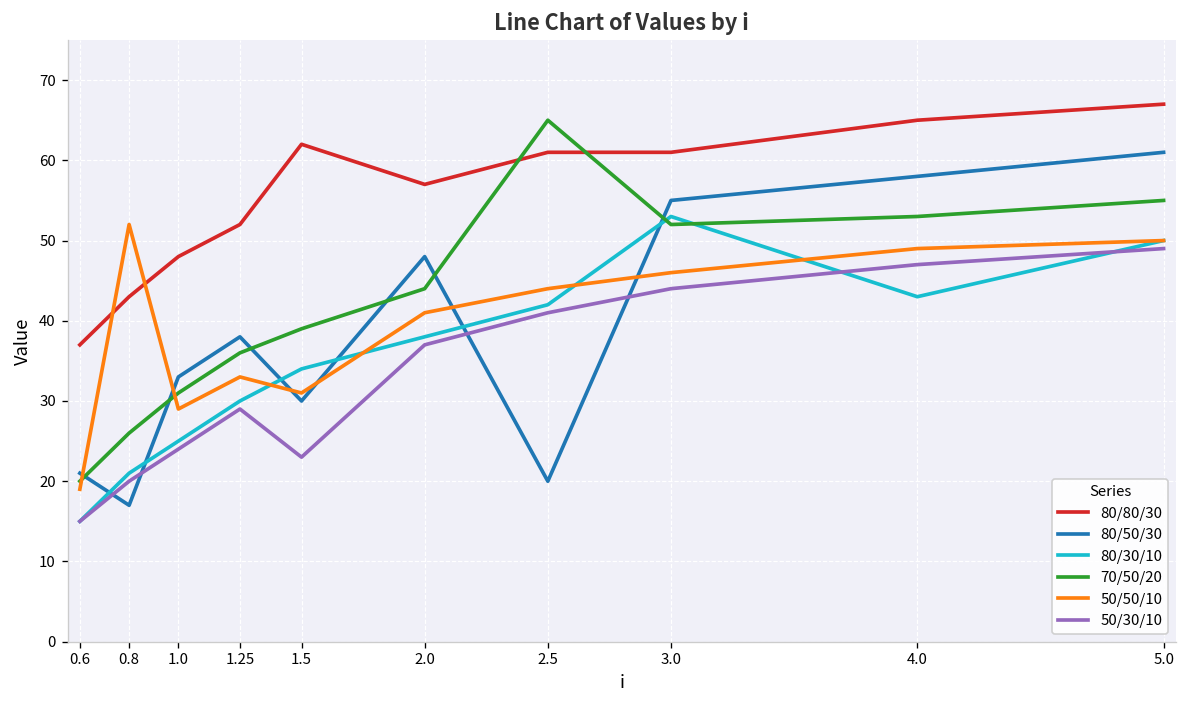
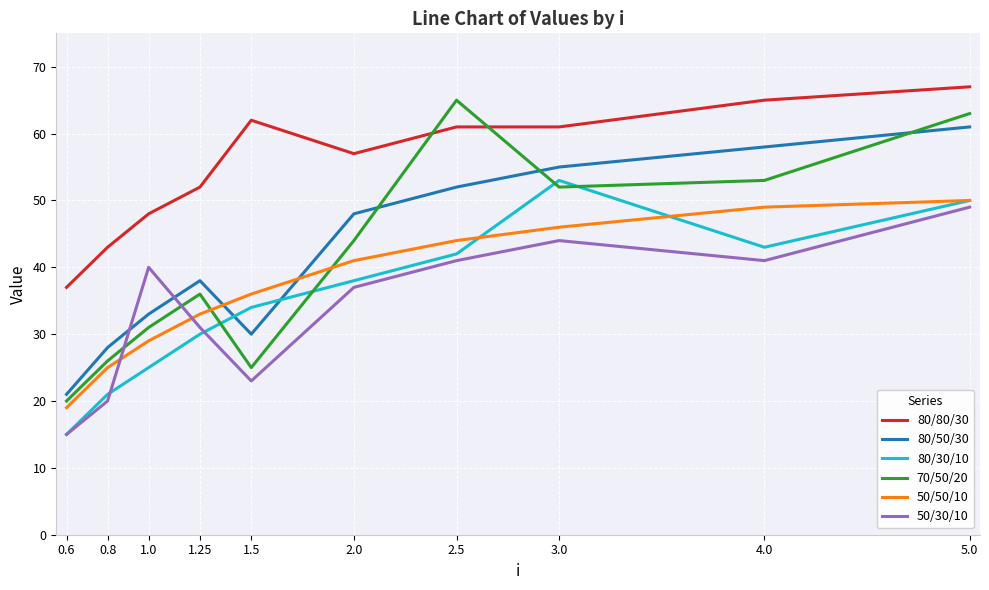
  {
    "80/80/30": {
      "0.6": 37,
      "0.8": 43,
      "1.0": 48,
      "1.25": 52,
      "1.5": 62,
      "2.0": 57,
      "2.5": 61,
      "3.0": 61,
      "4.0": 65,
      "5.0": 67
    },
    "80/50/30": {
      "0.6": 21,
-     "0.8": 17,
+     "0.8": 28,
      "1.0": 33,
      "1.25": 38,
      "1.5": 30,
      "2.0": 48,
-     "2.5": 20,
+     "2.5": 52,
      "3.0": 55,
      "4.0": 58,
      "5.0": 61
    },
    "80/30/10": {
      "0.8": 21,
      "1.0": 25,
      "1.25": 30,
      "1.5": 34,
      "2.0": 38,
      "2.5": 42,
      "3.0": 53,
      "4.0": 43
    },
    "70/50/20": {
      "0.6": 20,
      "0.8": 26,
      "1.0": 31,
      "1.25": 36,
-     "1.5": 39,
+     "1.5": 25,
      "2.0": 44,
      "2.5": 65,
      "3.0": 52,
      "4.0": 53,
-     "5.0": 55
+     "5.0": 63
    },
    "50/50/10": {
      "0.6": 19,
-     "0.8": 52,
+     "0.8": 25,
      "1.0": 29,
      "1.25": 33,
-     "1.5": 31,
+     "1.5": 36,
      "2.0": 41,
      "2.5": 44,
      "3.0": 46,
      "4.0": 49
    },
    "50/30/10": {
      "0.8": 20,
-     "1.0": 24,
-     "1.25": 29,
+     "1.0": 40,
+     "1.25": 31,
      "1.5": 23,
      "2.0": 37,
      "2.5": 41,
      "3.0": 44,
-     "4.0": 47,
+     "4.0": 41,
      "5.0": 49
    }
  }
